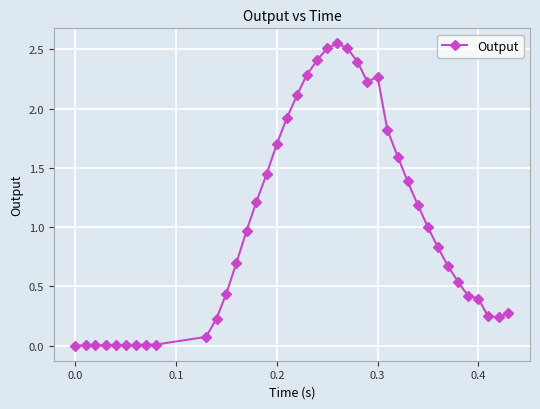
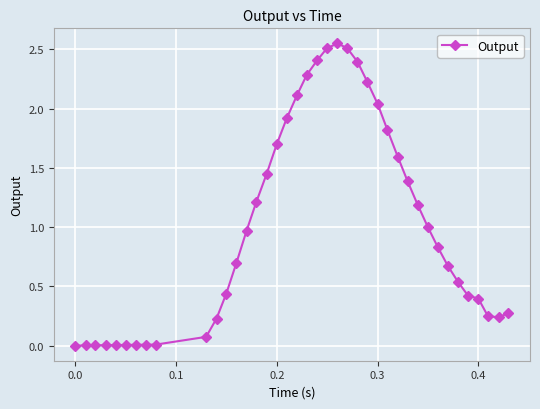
  {
    "0.0": 0.00,
-   "0.3": 2.27,
+   "0.3": 2.04,
    "0.4": 0.40
  }
